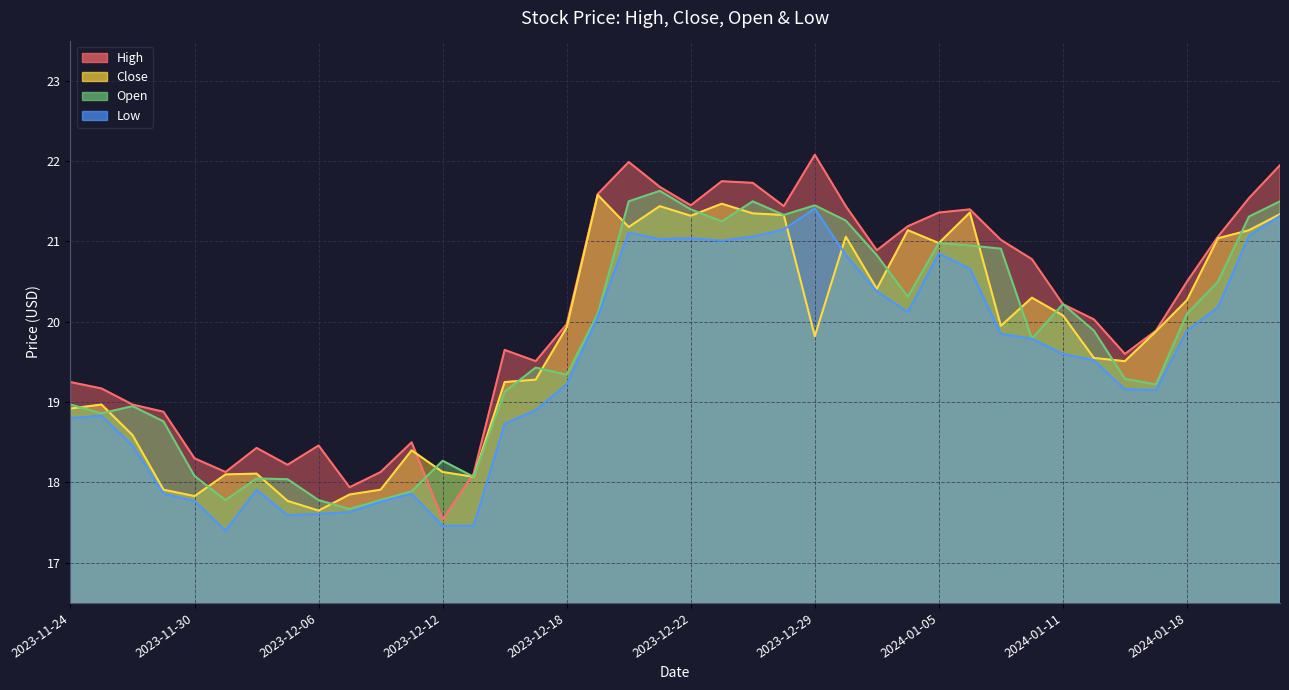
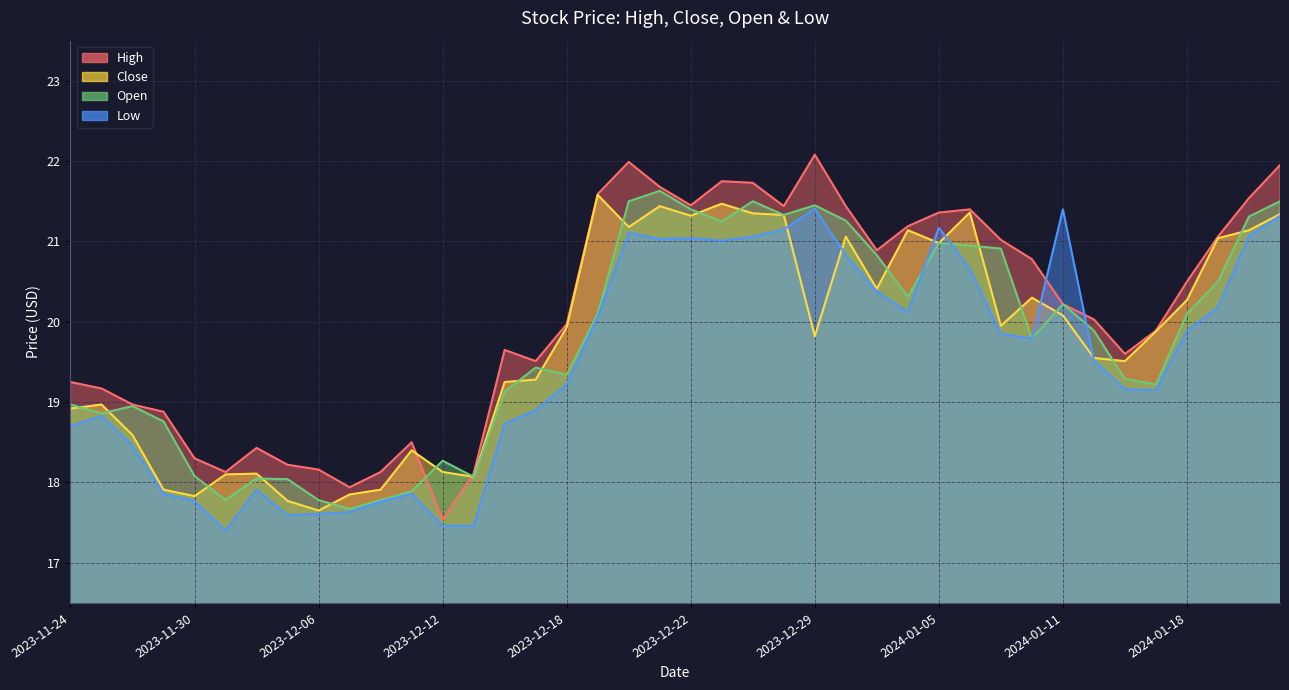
  {
    "High": {
      "2023-11-24": 19.3,
      "2023-11-30": 18.3,
-     "2023-12-06": 18.5,
+     "2023-12-06": 18.2,
      "2023-12-12": 17.5,
      "2023-12-18": 20.0,
      "2023-12-22": 21.5,
      "2023-12-29": 22.1,
      "2024-01-05": 21.4,
      "2024-01-18": 20.5
    },
    "Close": {
      "2023-11-24": 18.9,
      "2023-11-30": 17.8,
      "2023-12-06": 17.7,
      "2023-12-12": 18.1,
      "2023-12-18": 19.9,
      "2023-12-22": 21.3,
      "2023-12-29": 19.8,
      "2024-01-11": 20.1,
      "2024-01-18": 20.3
    },
    "Open": {
      "2023-11-24": 19.0,
      "2023-11-30": 18.1,
      "2023-12-06": 17.8,
      "2023-12-12": 18.3,
      "2023-12-18": 19.3,
      "2023-12-22": 21.4,
      "2023-12-29": 21.5,
      "2024-01-18": 20.1
    },
    "Low": {
-     "2023-11-24": 18.8,
+     "2023-11-24": 18.7,
      "2023-11-30": 17.8,
      "2023-12-06": 17.6,
      "2023-12-12": 17.5,
      "2023-12-18": 19.2,
      "2023-12-22": 21.0,
      "2023-12-29": 21.4,
-     "2024-01-05": 20.9,
-     "2024-01-11": 19.6,
+     "2024-01-05": 21.2,
+     "2024-01-11": 21.4,
      "2024-01-18": 19.9
    }
  }
